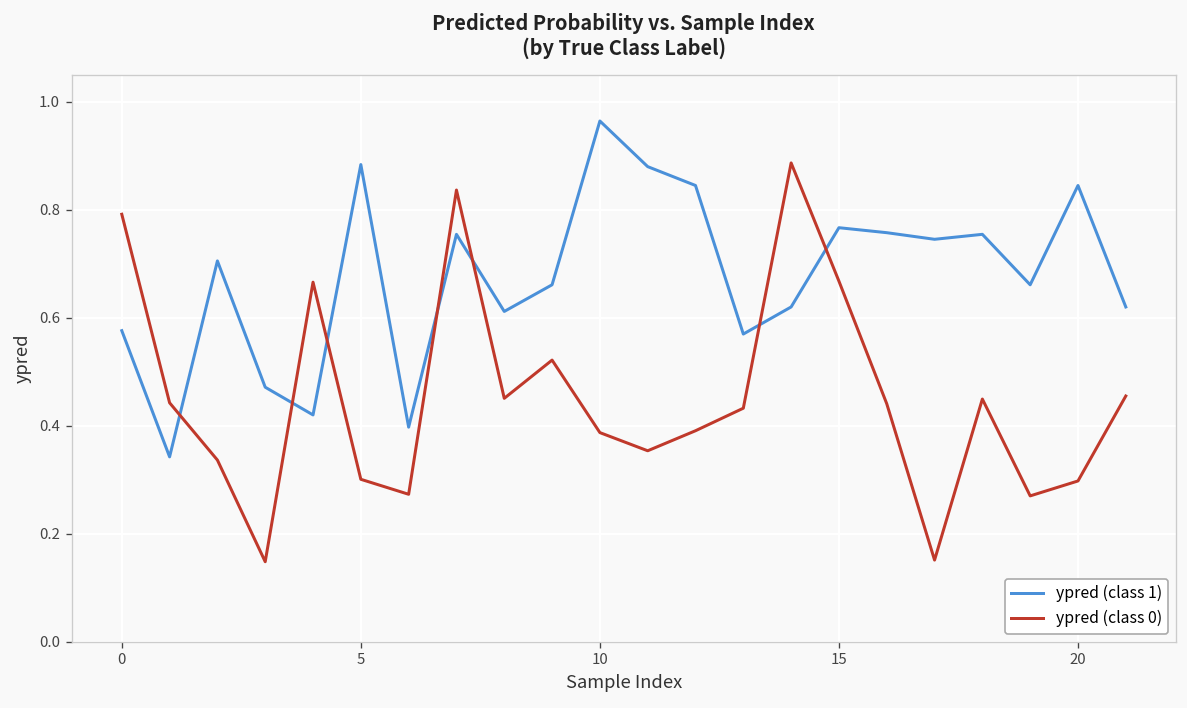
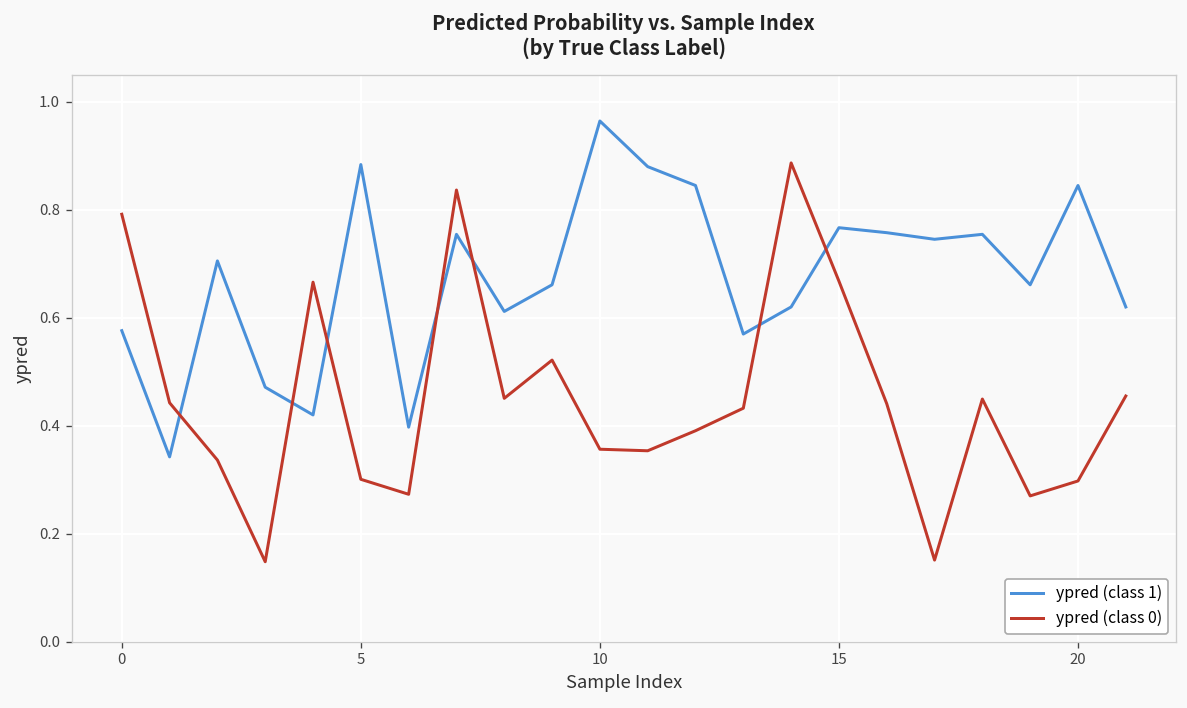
  {
    "ypred (class 1)": {
      "0": 0.58,
      "5": 0.88,
      "10": 0.96,
      "15": 0.77,
      "20": 0.84
    },
    "ypred (class 0)": {
      "0": 0.79,
      "5": 0.30,
-     "10": 0.39,
+     "10": 0.36,
      "15": 0.67,
      "20": 0.30
    }
  }
